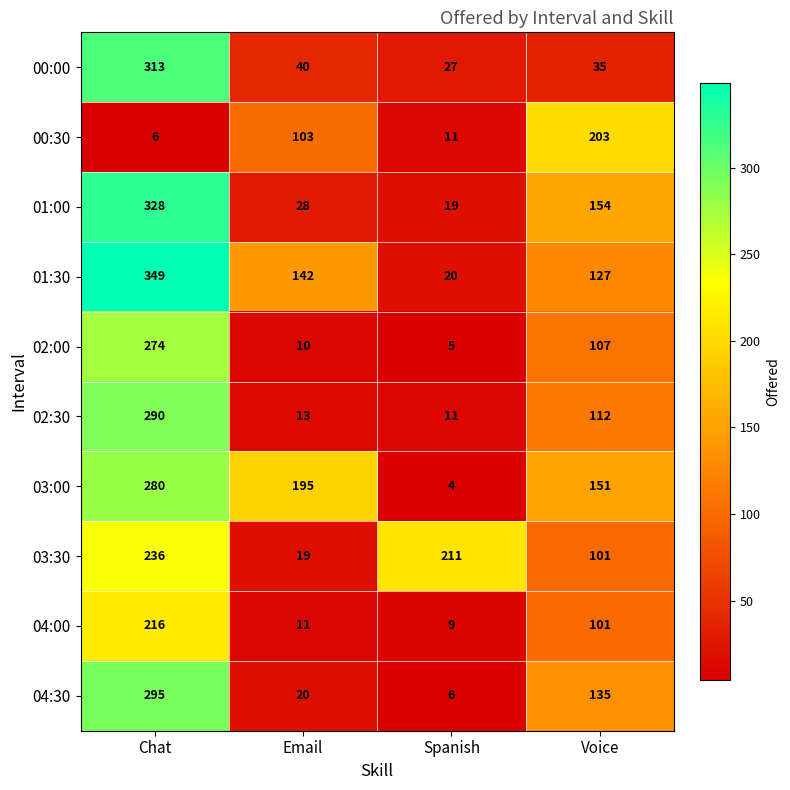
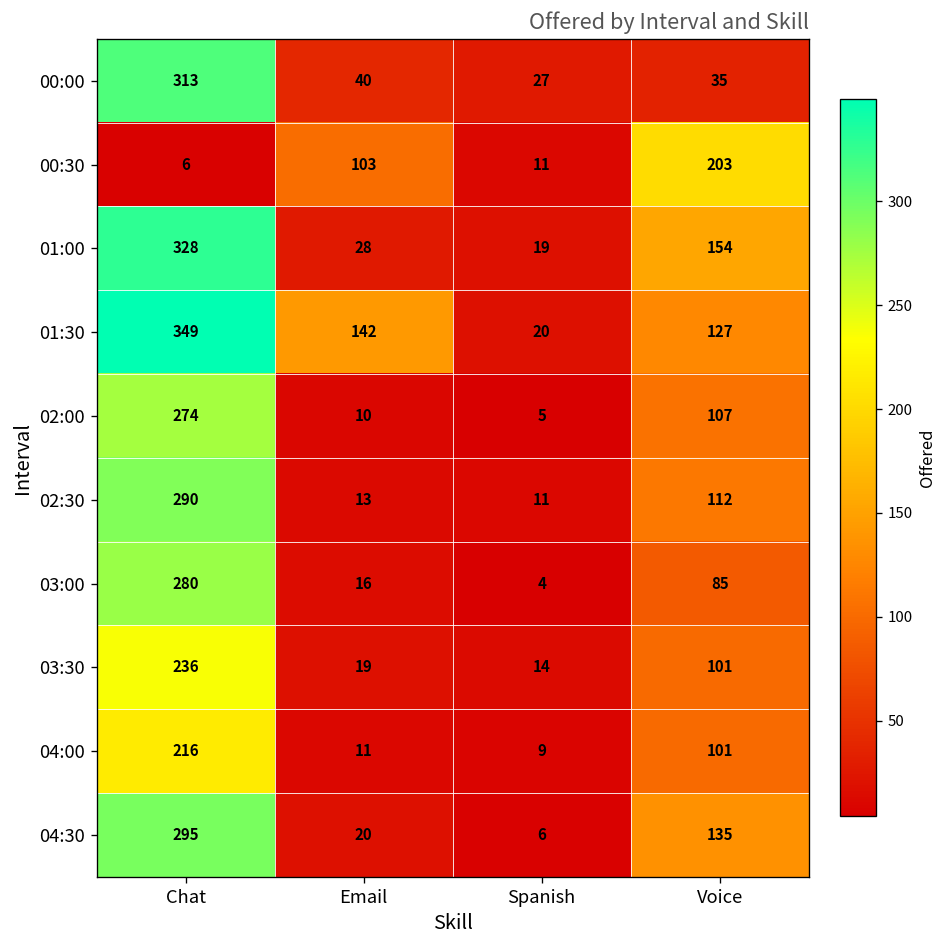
  {
    "00:00": {
      "Chat": 313,
      "Email": 40,
      "Spanish": 27,
      "Voice": 35
    },
    "00:30": {
      "Chat": 6,
      "Email": 103,
      "Spanish": 11,
      "Voice": 203
    },
    "01:00": {
      "Chat": 328,
      "Email": 28,
      "Spanish": 19,
      "Voice": 154
    },
    "01:30": {
      "Chat": 349,
      "Email": 142,
      "Spanish": 20,
      "Voice": 127
    },
    "02:00": {
      "Chat": 274,
      "Email": 10,
      "Spanish": 5,
      "Voice": 107
    },
    "02:30": {
      "Chat": 290,
      "Email": 13,
      "Spanish": 11,
      "Voice": 112
    },
    "03:00": {
      "Chat": 280,
-     "Email": 195,
+     "Email": 16,
      "Spanish": 4,
-     "Voice": 151
+     "Voice": 85
    },
    "03:30": {
      "Chat": 236,
      "Email": 19,
-     "Spanish": 211,
+     "Spanish": 14,
      "Voice": 101
    },
    "04:00": {
      "Chat": 216,
      "Email": 11,
      "Spanish": 9,
      "Voice": 101
    },
    "04:30": {
      "Chat": 295,
      "Email": 20,
      "Spanish": 6,
      "Voice": 135
    }
  }
